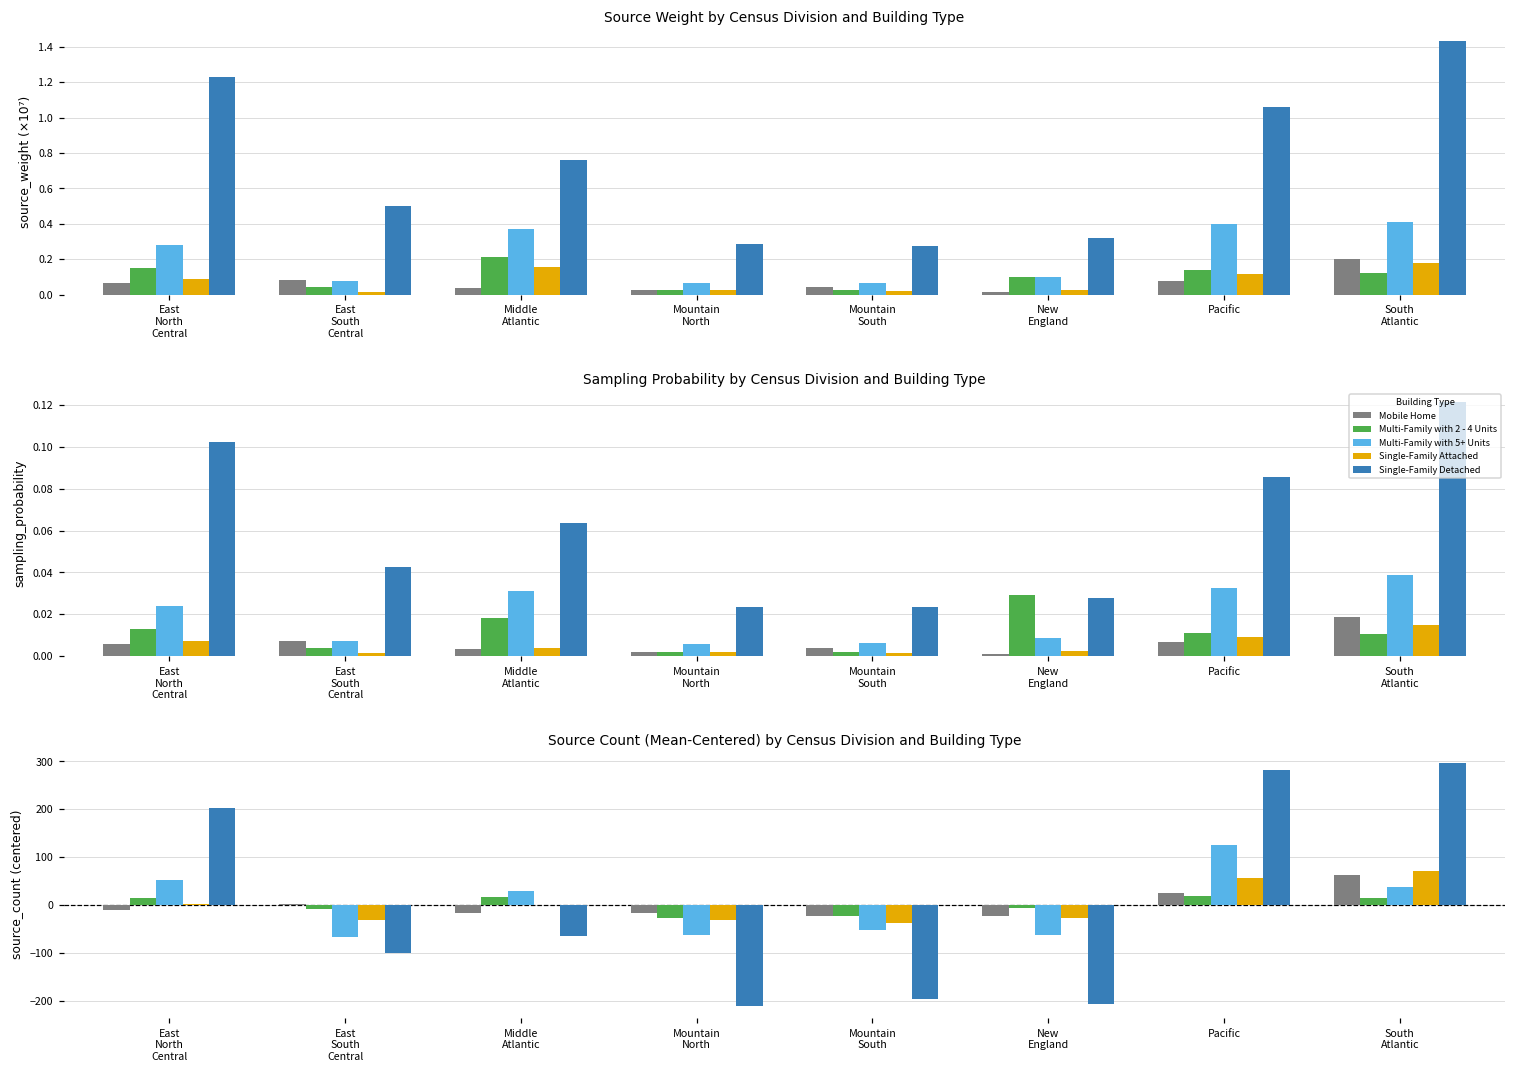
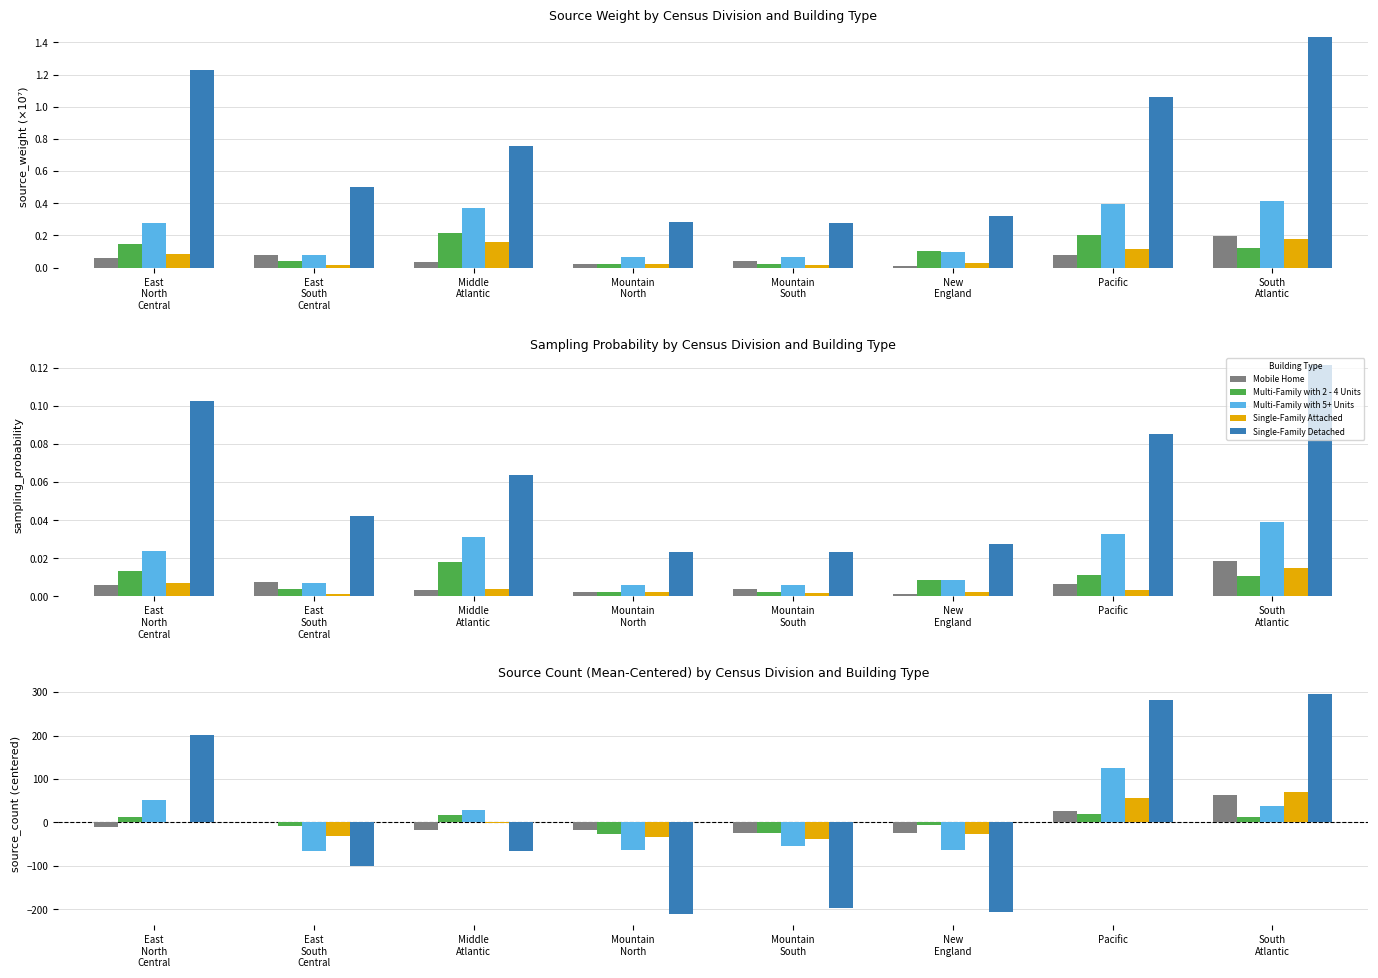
  {
    "Source Weight by Census Division and Building Type": {
      "Mobile Home": {
        "East North Central": 0.06,
        "East South Central": 0.08,
        "Middle Atlantic": 0.04,
        "Mountain North": 0.02,
        "Mountain South": 0.04,
        "Pacific": 0.08,
        "South Atlantic": 0.20
      },
      "Multi-Family with 2 - 4 Units": {
        "East North Central": 0.15,
        "East South Central": 0.04,
        "Middle Atlantic": 0.22,
        "Mountain North": 0.03,
        "Mountain South": 0.02,
        "New England": 0.10,
-       "Pacific": 0.14,
+       "Pacific": 0.20,
        "South Atlantic": 0.12
      },
      "Multi-Family with 5+ Units": {
        "East North Central": 0.28,
        "East South Central": 0.08,
        "Middle Atlantic": 0.37,
        "Mountain North": 0.06,
        "Mountain South": 0.07,
        "New England": 0.10,
        "Pacific": 0.40,
        "South Atlantic": 0.41
      },
      "Single-Family Attached": {
        "East North Central": 0.09,
        "East South Central": 0.02,
        "Middle Atlantic": 0.16,
        "Mountain North": 0.02,
        "Mountain South": 0.02,
        "New England": 0.03,
        "Pacific": 0.11,
        "South Atlantic": 0.18
      },
      "Single-Family Detached": {
        "East North Central": 1.23,
        "East South Central": 0.50,
        "Middle Atlantic": 0.76,
        "Mountain North": 0.29,
        "Mountain South": 0.28,
        "New England": 0.32,
        "Pacific": 1.06,
        "South Atlantic": 1.44
      }
    },
    "Sampling Probability by Census Division and Building Type": {
      "Mobile Home": {
        "East North Central": 0.006,
        "East South Central": 0.007,
        "Middle Atlantic": 0.003,
        "Mountain North": 0.002,
        "Mountain South": 0.004,
        "Pacific": 0.007,
        "South Atlantic": 0.019
      },
      "Multi-Family with 2 - 4 Units": {
        "East North Central": 0.013,
        "East South Central": 0.004,
        "Middle Atlantic": 0.018,
        "Mountain North": 0.002,
        "Mountain South": 0.002,
-       "New England": 0.029,
+       "New England": 0.008,
        "Pacific": 0.011,
        "South Atlantic": 0.011
      },
      "Multi-Family with 5+ Units": {
        "East North Central": 0.024,
        "East South Central": 0.007,
        "Middle Atlantic": 0.031,
        "Mountain North": 0.006,
        "Mountain South": 0.006,
        "New England": 0.009,
        "Pacific": 0.033,
        "South Atlantic": 0.039
      },
      "Single-Family Attached": {
        "East North Central": 0.007,
        "East South Central": 0.001,
        "Middle Atlantic": 0.004,
        "Mountain North": 0.002,
        "Mountain South": 0.002,
        "New England": 0.002,
-       "Pacific": 0.009,
+       "Pacific": 0.003,
        "South Atlantic": 0.015
      },
      "Single-Family Detached": {
        "East North Central": 0.102,
        "East South Central": 0.042,
        "Middle Atlantic": 0.064,
        "Mountain North": 0.023,
        "Mountain South": 0.024,
        "New England": 0.028,
        "Pacific": 0.085
      }
    },
    "Source Count (Mean-Centered) by Census Division and Building Type": {
      "Mobile Home": {
        "East North Central": -10,
        "Middle Atlantic": -20,
        "Mountain North": -20,
        "Mountain South": -20,
        "New England": -20,
        "Pacific": 30,
        "South Atlantic": 60
      },
      "Multi-Family with 2 - 4 Units": {
        "East North Central": 10,
        "East South Central": -10,
        "Middle Atlantic": 20,
        "Mountain North": -30,
        "Mountain South": -20,
        "Pacific": 20,
        "South Atlantic": 10
      },
      "Multi-Family with 5+ Units": {
        "East North Central": 50,
        "East South Central": -70,
        "Middle Atlantic": 30,
        "Mountain North": -60,
        "Mountain South": -50,
        "New England": -60,
        "Pacific": 120,
        "South Atlantic": 40
      },
      "Single-Family Attached": {
        "East South Central": -30,
        "Mountain North": -30,
        "Mountain South": -40,
        "New England": -30,
        "Pacific": 60,
        "South Atlantic": 70
      },
      "Single-Family Detached": {
        "East North Central": 200,
        "East South Central": -100,
        "Middle Atlantic": -70,
        "Mountain North": -210,
        "Mountain South": -200,
        "New England": -210,
        "Pacific": 280,
        "South Atlantic": 300
      }
    }
  }
